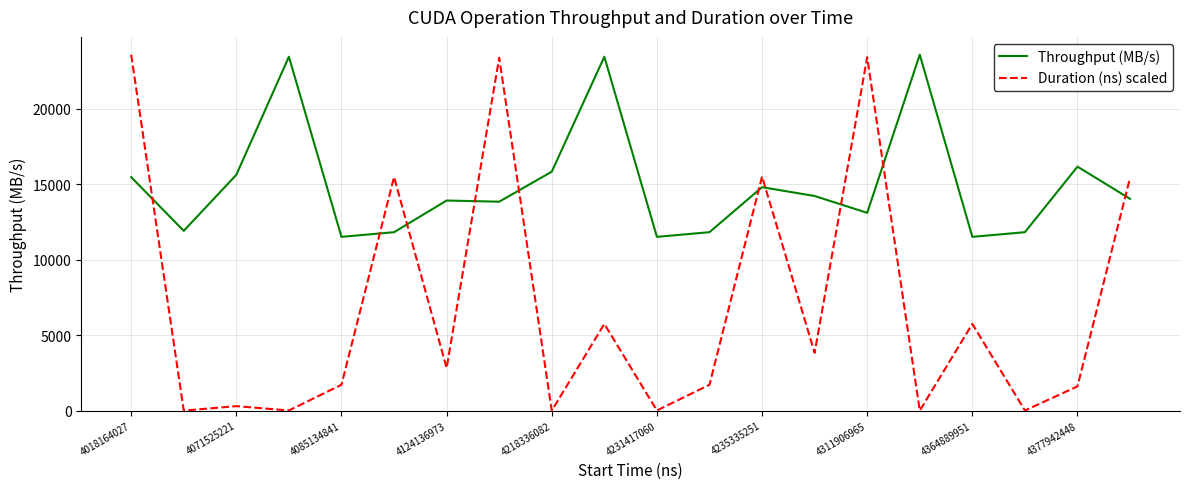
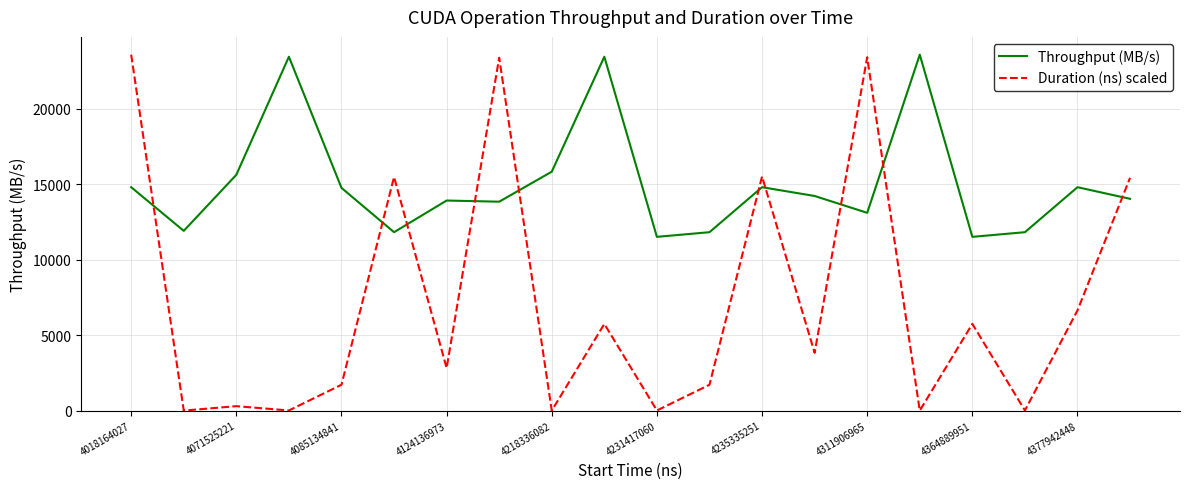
  {
    "Throughput (MB/s)": {
-     "4018164027": 15500,
+     "4018164027": 14800,
      "4071525221": 15600,
-     "4085134841": 11500,
+     "4085134841": 14800,
      "4124136973": 13900,
      "4218336082": 15800,
      "4231417060": 11500,
      "4235335251": 14800,
      "4311906965": 13100,
      "4364889951": 11500,
-     "4377942448": 16200
+     "4377942448": 14800
    },
    "Duration (ns) scaled": {
      "4018164027": 23600,
      "4071525221": 300,
      "4085134841": 1700,
      "4124136973": 2800,
      "4218336082": 0,
      "4231417060": 0,
      "4235335251": 15500,
      "4311906965": 23400,
      "4364889951": 5700,
-     "4377942448": 1600
+     "4377942448": 6600
    }
  }
